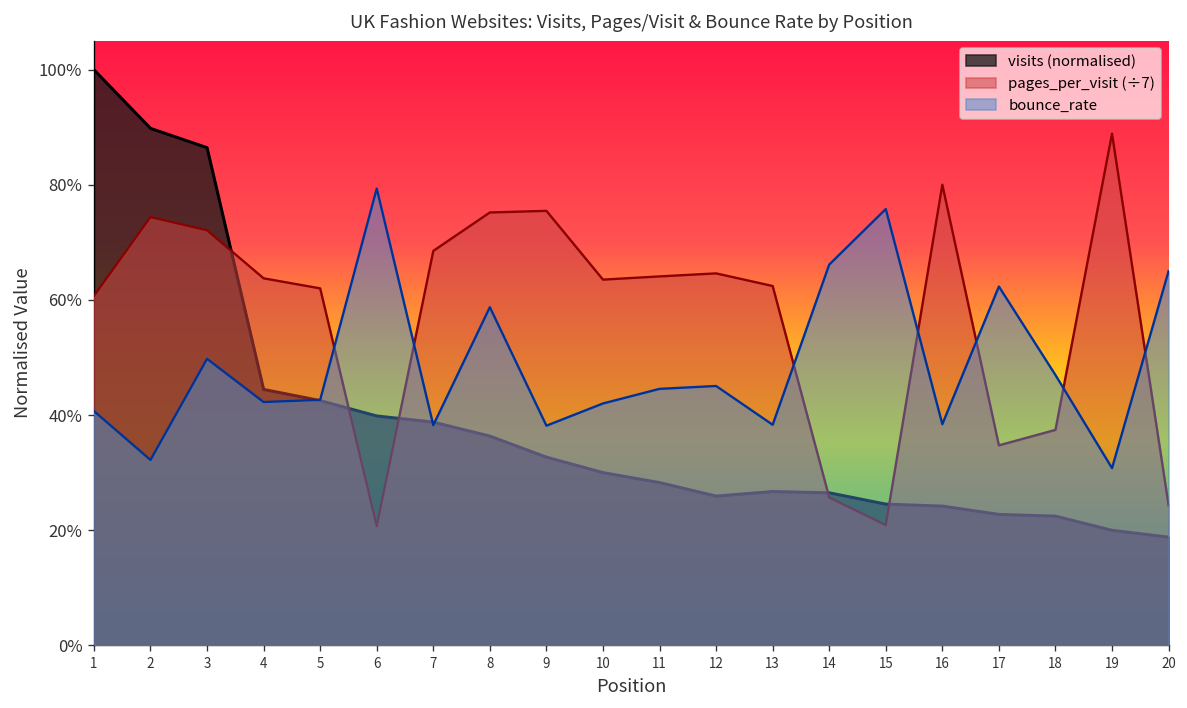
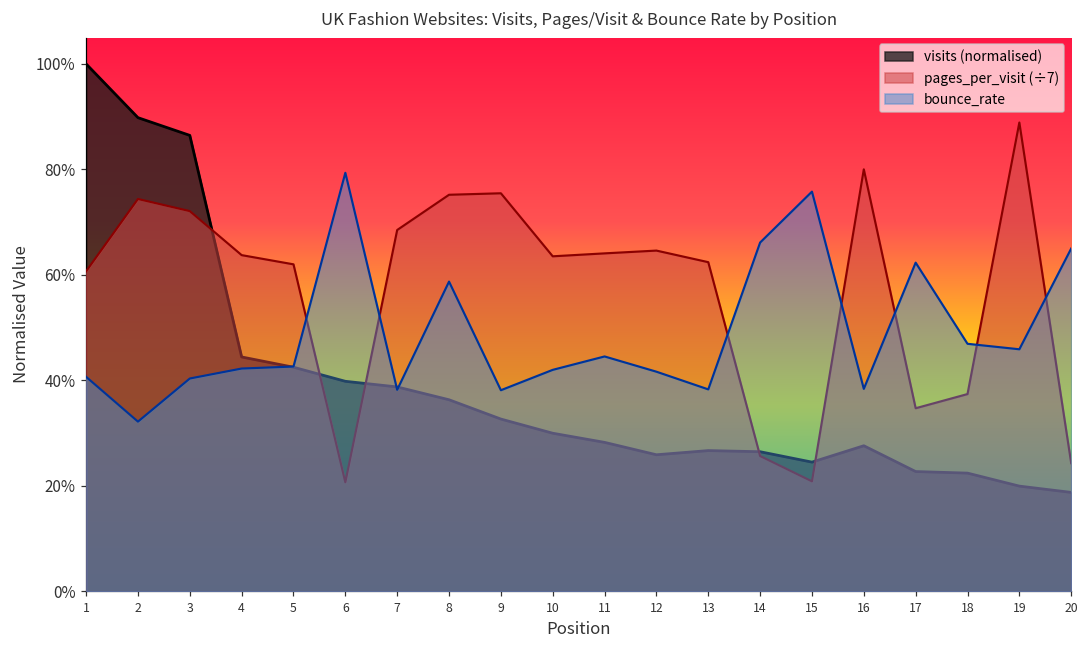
  {
    "visits (normalised)": {
      "1": "100%",
      "2": "90%",
      "3": "86%",
      "4": "44%",
      "6": "40%",
      "7": "39%",
      "8": "36%",
      "9": "33%",
      "10": "30%",
      "11": "28%",
      "12": "26%",
      "13": "27%",
      "14": "26%",
      "15": "25%",
-     "16": "24%",
+     "16": "28%",
      "17": "23%",
      "18": "22%",
      "19": "20%",
      "20": "19%"
    },
    "pages_per_visit (÷7)": {
      "1": "61%",
      "2": "74%",
      "3": "72%",
      "4": "64%",
      "5": "62%",
      "6": "21%",
      "7": "69%",
      "8": "75%",
      "9": "75%",
      "10": "64%",
      "11": "64%",
      "12": "65%",
      "13": "62%",
      "14": "26%",
      "15": "21%",
      "16": "80%",
      "17": "35%",
      "18": "37%",
      "19": "89%",
      "20": "24%"
    },
    "bounce_rate": {
      "1": "41%",
      "2": "32%",
-     "3": "50%",
+     "3": "40%",
      "4": "42%",
      "6": "79%",
      "7": "38%",
      "8": "59%",
      "9": "38%",
      "10": "42%",
      "11": "45%",
-     "12": "45%",
+     "12": "42%",
      "13": "38%",
      "14": "66%",
      "15": "76%",
      "16": "38%",
      "17": "62%",
      "18": "47%",
-     "19": "31%",
+     "19": "46%",
      "20": "65%"
    }
  }
